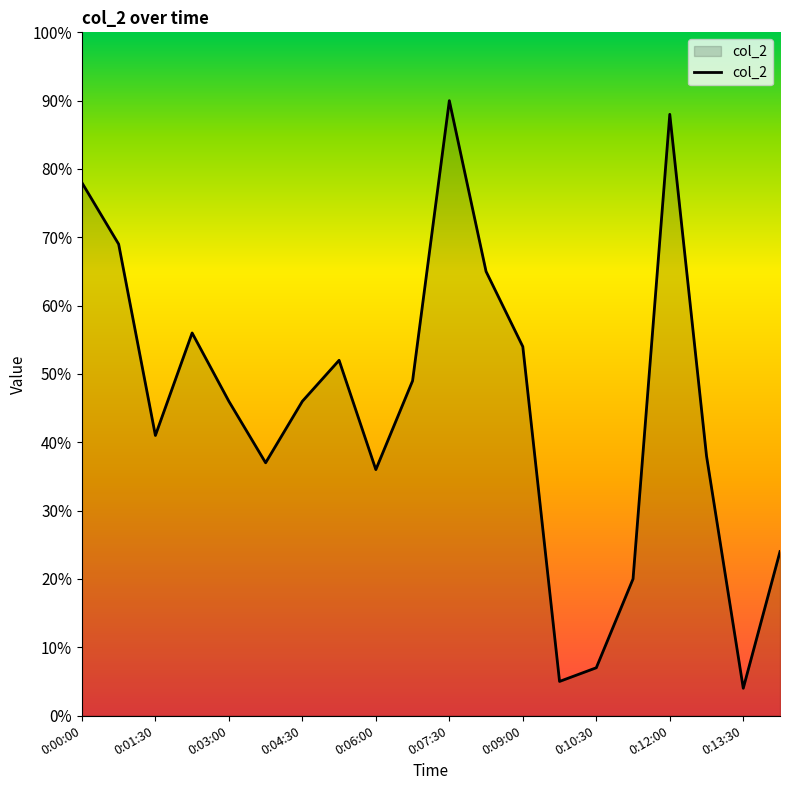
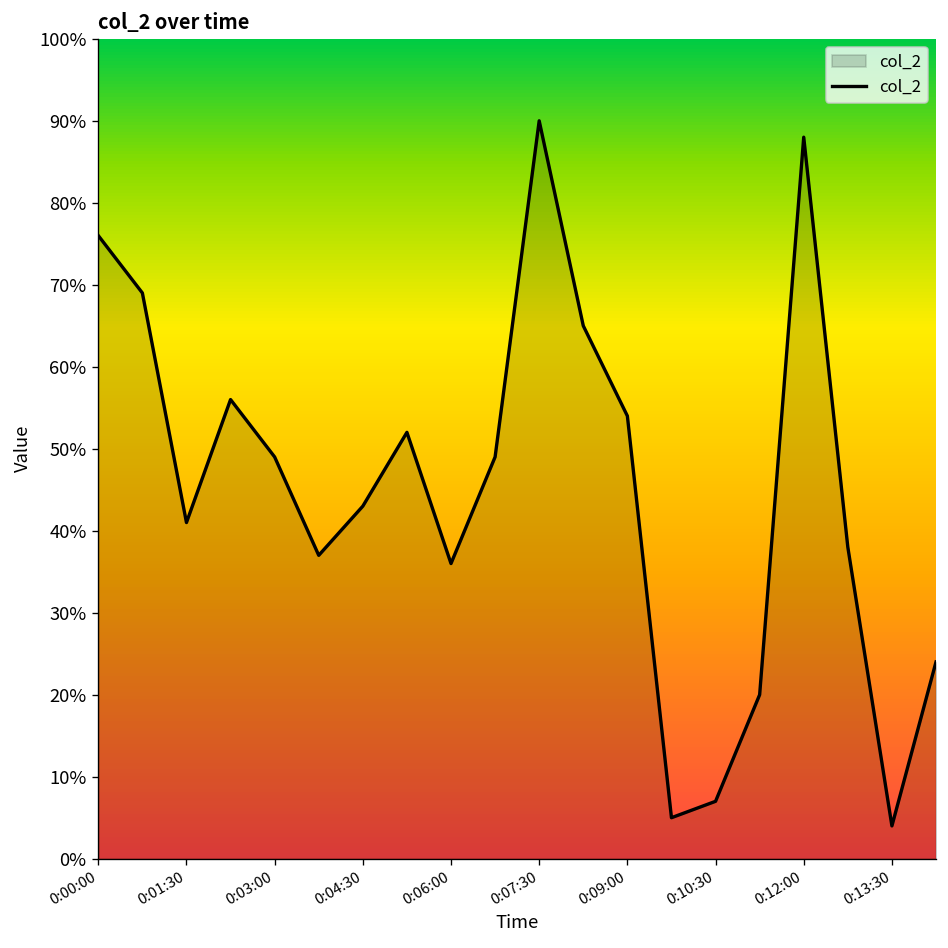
  {
-   "0:00:00": "78%",
+   "0:00:00": "76%",
    "0:01:30": "41%",
-   "0:03:00": "46%",
-   "0:04:30": "46%",
+   "0:03:00": "49%",
+   "0:04:30": "43%",
    "0:06:00": "36%",
    "0:07:30": "90%",
    "0:09:00": "54%",
    "0:10:30": "7%",
    "0:12:00": "88%",
    "0:13:30": "4%"
  }
